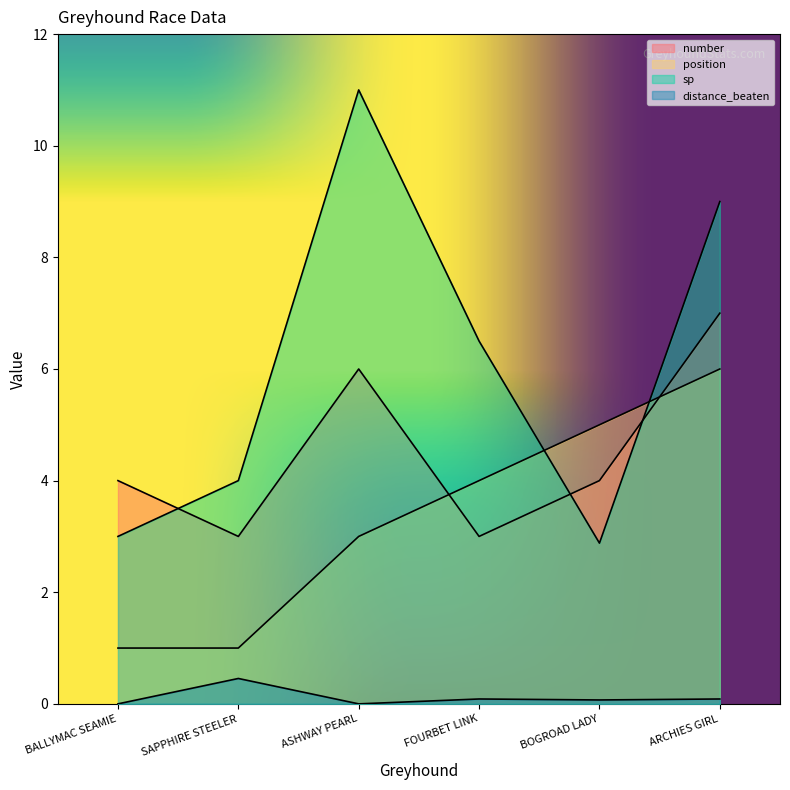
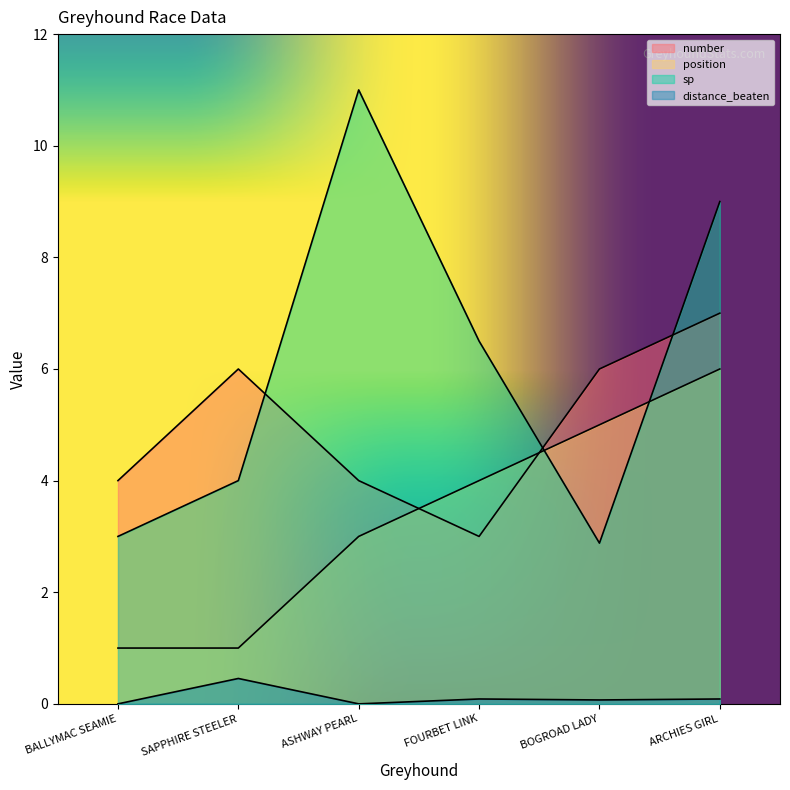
  {
    "number": {
      "BALLYMAC SEAMIE": 4,
-     "SAPPHIRE STEELER": 3,
-     "ASHWAY PEARL": 6,
+     "SAPPHIRE STEELER": 6,
+     "ASHWAY PEARL": 4,
      "FOURBET LINK": 3,
-     "BOGROAD LADY": 4,
+     "BOGROAD LADY": 6,
      "ARCHIES GIRL": 7
    },
    "position": {
      "BALLYMAC SEAMIE": 1,
      "SAPPHIRE STEELER": 1,
      "ASHWAY PEARL": 3,
      "FOURBET LINK": 4,
      "BOGROAD LADY": 5,
      "ARCHIES GIRL": 6
    }
  }
